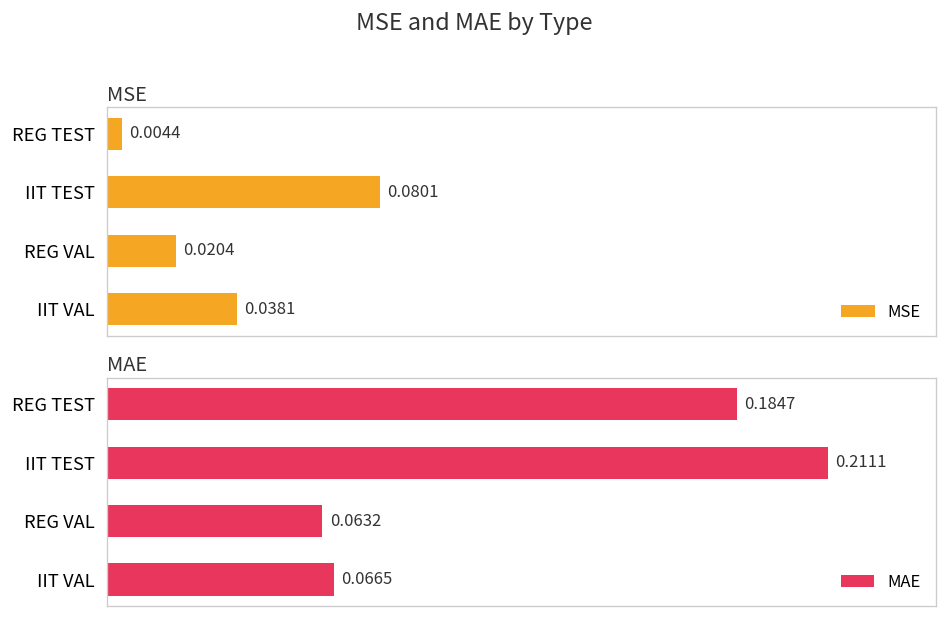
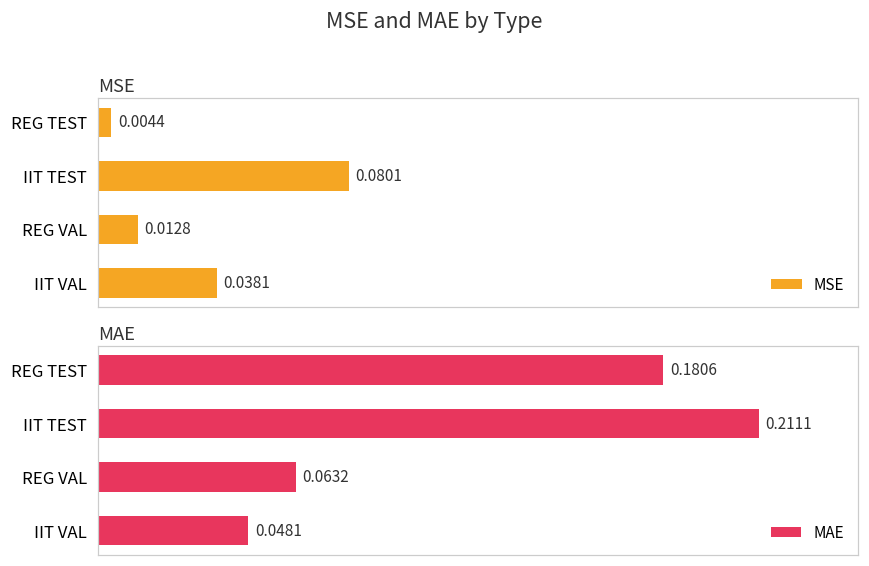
  {
    "MSE": {
      "REG TEST": 0.0044,
      "IIT TEST": 0.0801,
-     "REG VAL": 0.0204,
+     "REG VAL": 0.0128,
      "IIT VAL": 0.0381
    },
    "MAE": {
-     "REG TEST": 0.1847,
+     "REG TEST": 0.1806,
      "IIT TEST": 0.2111,
      "REG VAL": 0.0632,
-     "IIT VAL": 0.0665
+     "IIT VAL": 0.0481
    }
  }
